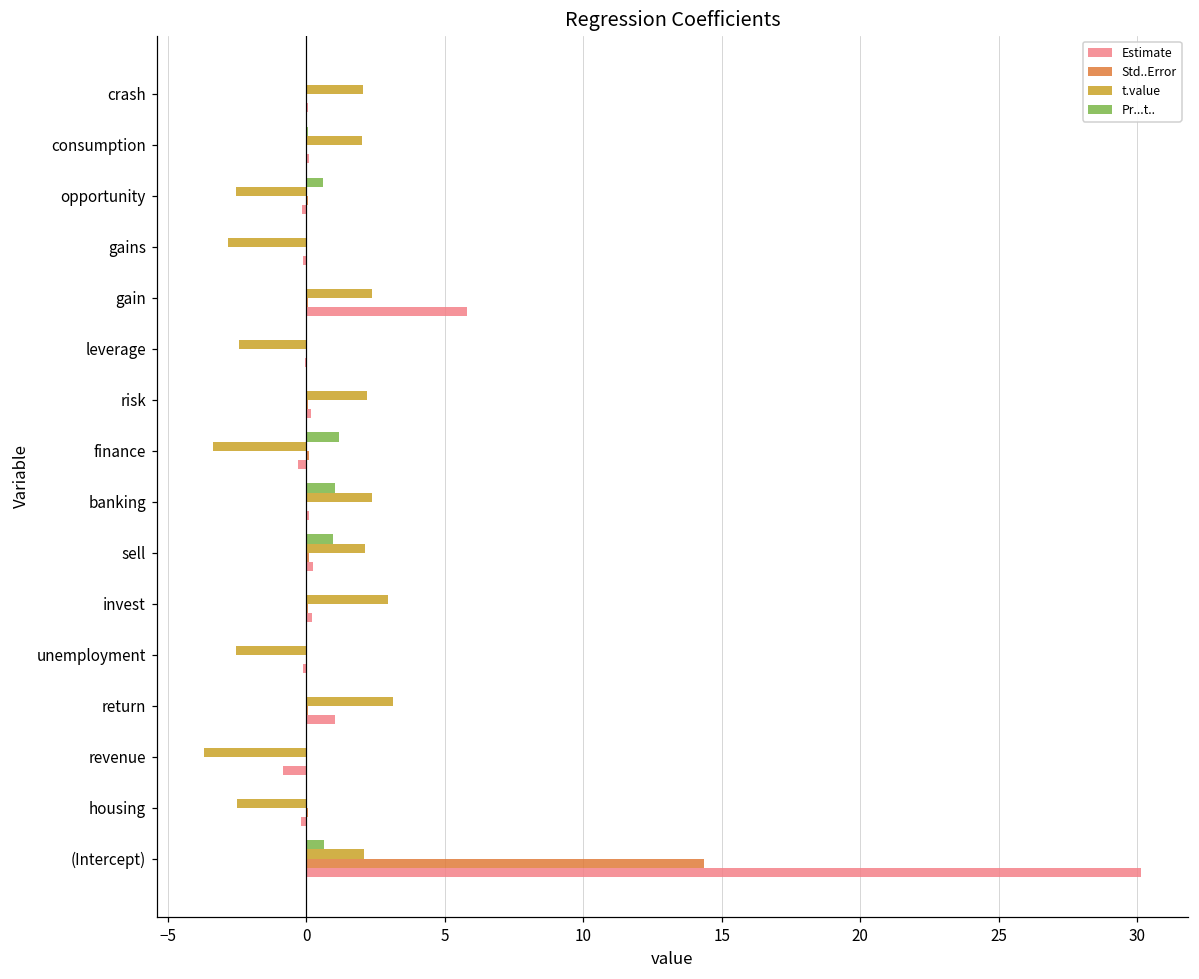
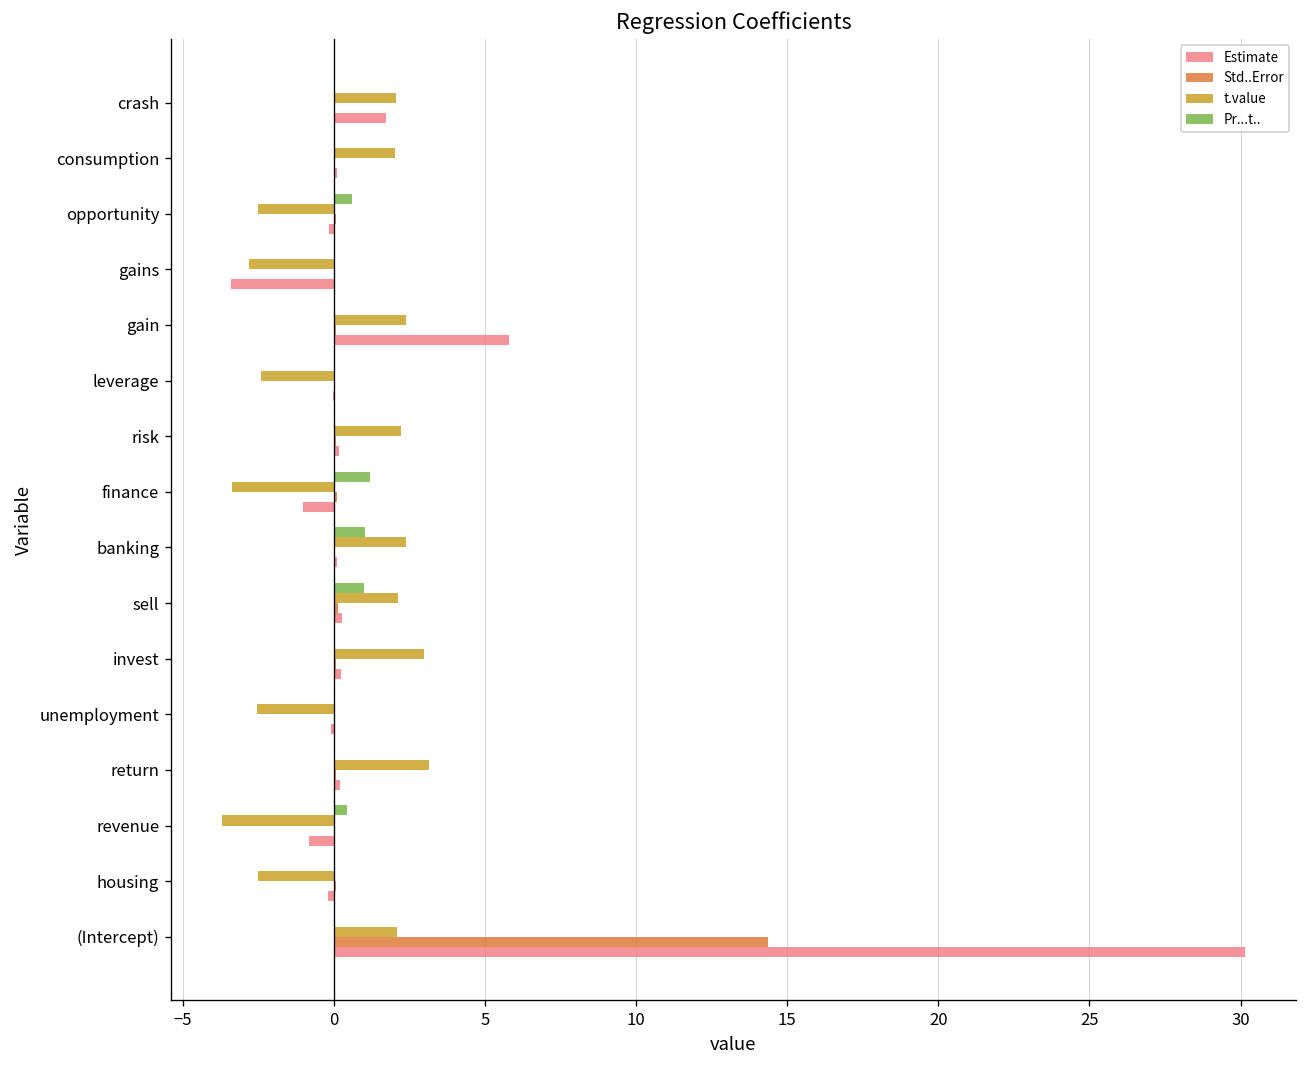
  {
    "Estimate": {
-     "crash": 0.1,
+     "crash": 1.7,
      "opportunity": -0.2,
-     "gains": -0.1,
+     "gains": -3.4,
      "gain": 5.8,
      "risk": 0.2,
-     "finance": -0.3,
+     "finance": -1.0,
      "banking": 0.1,
      "sell": 0.3,
      "invest": 0.2,
-     "return": 1.1,
+     "return": 0.2,
      "revenue": -0.8,
      "housing": -0.2,
      "(Intercept)": 30.1
    },
    "Pr...t..": {
      "opportunity": 0.6,
      "finance": 1.2,
      "banking": 1.0,
      "sell": 1.0,
-     "revenue": 0.0,
-     "(Intercept)": 0.6
+     "revenue": 0.4,
+     "(Intercept)": 0.0
    }
  }
